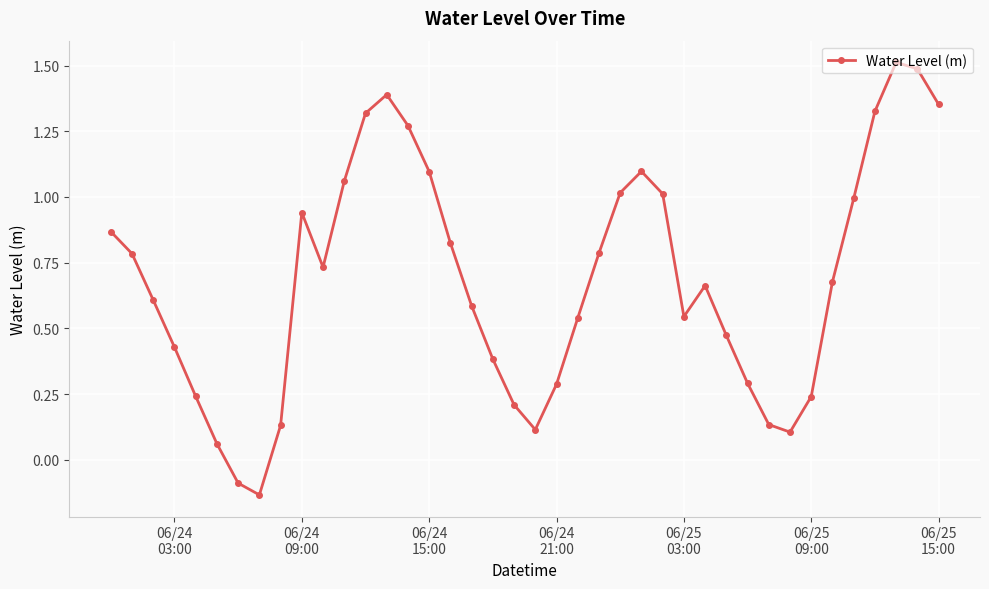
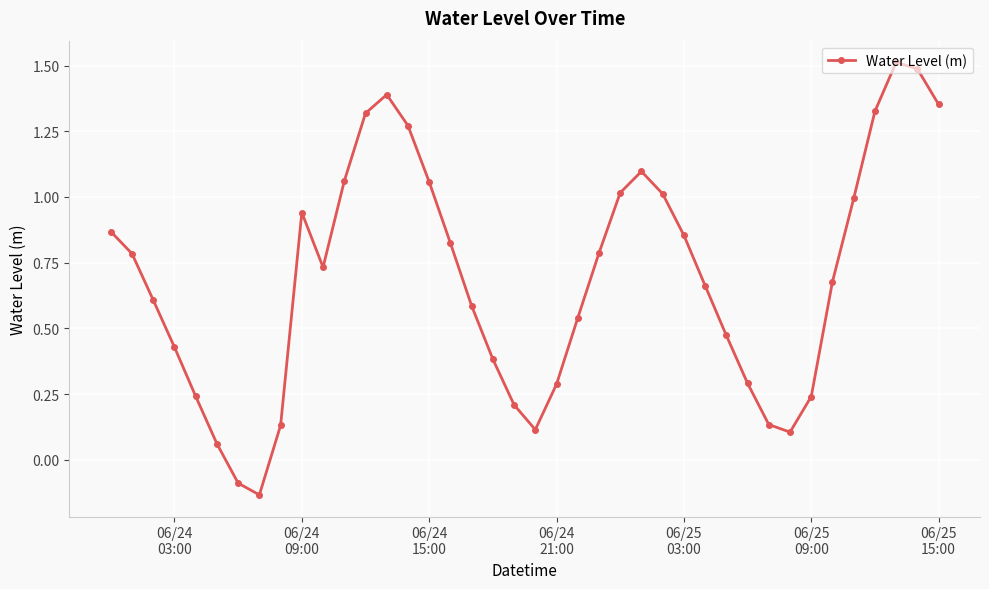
  {
    "06/24 03:00": 0.43,
    "06/24 09:00": 0.94,
-   "06/24 15:00": 1.10,
+   "06/24 15:00": 1.06,
    "06/24 21:00": 0.29,
-   "06/25 03:00": 0.55,
+   "06/25 03:00": 0.85,
    "06/25 09:00": 0.24,
    "06/25 15:00": 1.35
  }
